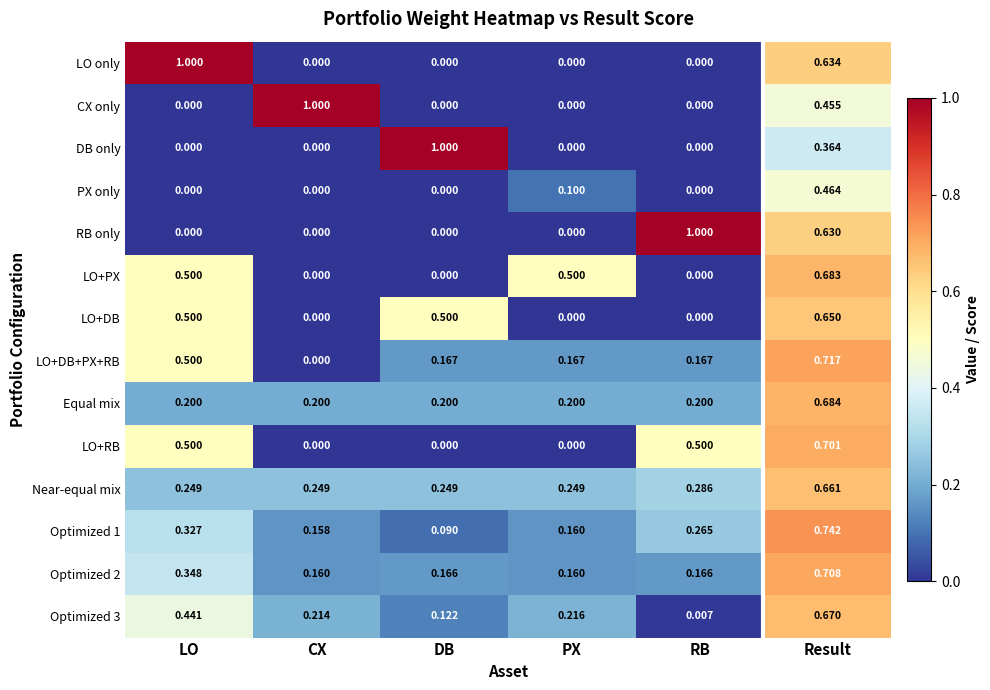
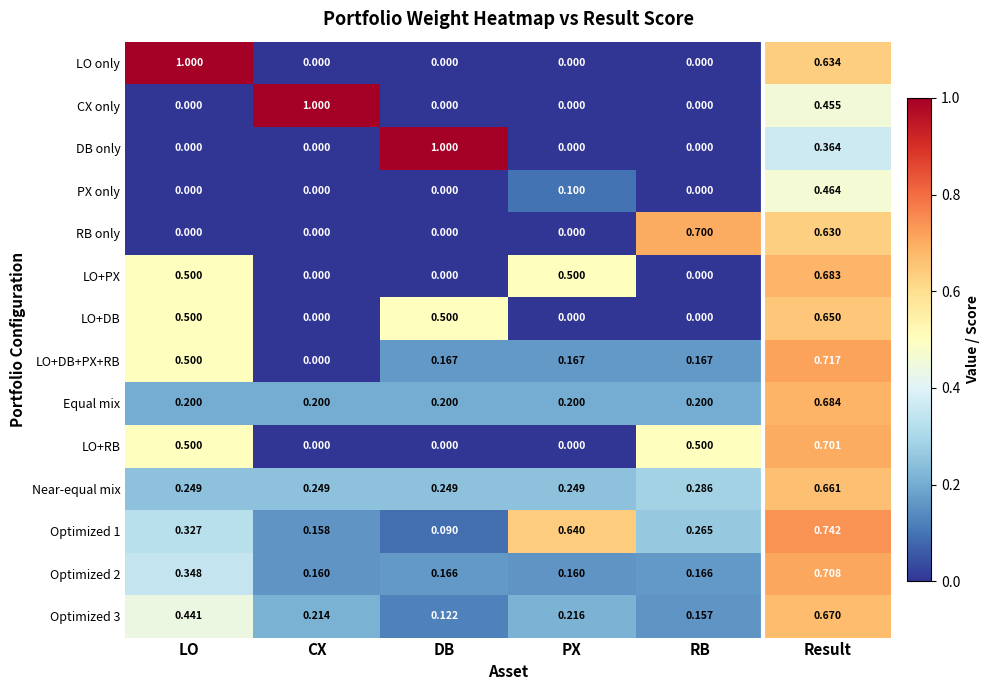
  {
    "LO only": {
      "LO": 1.000,
      "CX": 0.000,
      "DB": 0.000,
      "PX": 0.000,
      "RB": 0.000,
      "Result": 0.634
    },
    "CX only": {
      "LO": 0.000,
      "CX": 1.000,
      "DB": 0.000,
      "PX": 0.000,
      "RB": 0.000,
      "Result": 0.455
    },
    "DB only": {
      "LO": 0.000,
      "CX": 0.000,
      "DB": 1.000,
      "PX": 0.000,
      "RB": 0.000,
      "Result": 0.364
    },
    "PX only": {
      "LO": 0.000,
      "CX": 0.000,
      "DB": 0.000,
      "PX": 0.100,
      "RB": 0.000,
      "Result": 0.464
    },
    "RB only": {
      "LO": 0.000,
      "CX": 0.000,
      "DB": 0.000,
      "PX": 0.000,
-     "RB": 1.000,
+     "RB": 0.700,
      "Result": 0.630
    },
    "LO+PX": {
      "LO": 0.500,
      "CX": 0.000,
      "DB": 0.000,
      "PX": 0.500,
      "RB": 0.000,
      "Result": 0.683
    },
    "LO+DB": {
      "LO": 0.500,
      "CX": 0.000,
      "DB": 0.500,
      "PX": 0.000,
      "RB": 0.000,
      "Result": 0.650
    },
    "LO+DB+PX+RB": {
      "LO": 0.500,
      "CX": 0.000,
      "DB": 0.167,
      "PX": 0.167,
      "RB": 0.167,
      "Result": 0.717
    },
    "Equal mix": {
      "LO": 0.200,
      "CX": 0.200,
      "DB": 0.200,
      "PX": 0.200,
      "RB": 0.200,
      "Result": 0.684
    },
    "LO+RB": {
      "LO": 0.500,
      "CX": 0.000,
      "DB": 0.000,
      "PX": 0.000,
      "RB": 0.500,
      "Result": 0.701
    },
    "Near-equal mix": {
      "LO": 0.249,
      "CX": 0.249,
      "DB": 0.249,
      "PX": 0.249,
      "RB": 0.286,
      "Result": 0.661
    },
    "Optimized 1": {
      "LO": 0.327,
      "CX": 0.158,
      "DB": 0.090,
-     "PX": 0.160,
+     "PX": 0.640,
      "RB": 0.265,
      "Result": 0.742
    },
    "Optimized 2": {
      "LO": 0.348,
      "CX": 0.160,
      "DB": 0.166,
      "PX": 0.160,
      "RB": 0.166,
      "Result": 0.708
    },
    "Optimized 3": {
      "LO": 0.441,
      "CX": 0.214,
      "DB": 0.122,
      "PX": 0.216,
-     "RB": 0.007,
+     "RB": 0.157,
      "Result": 0.670
    }
  }
